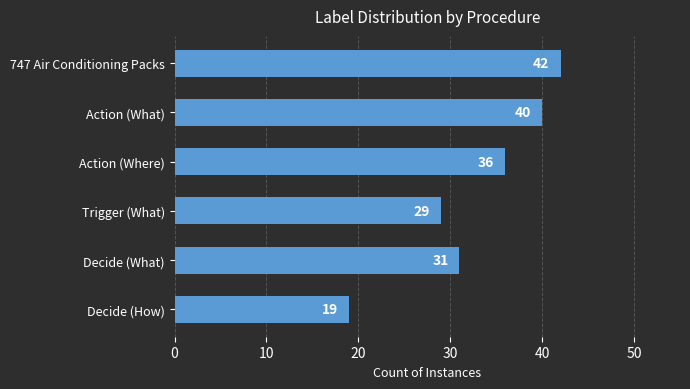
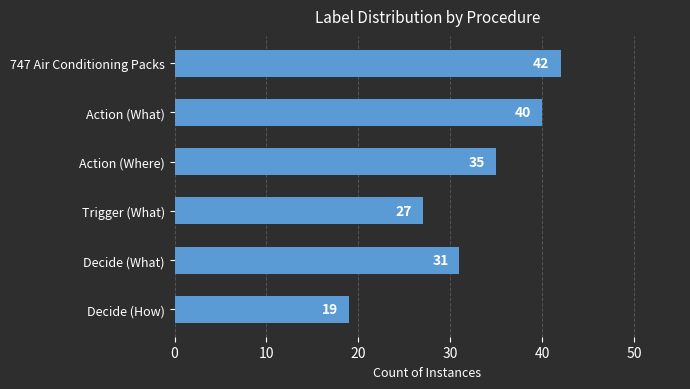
  {
    "747 Air Conditioning Packs": 42,
    "Action (What)": 40,
-   "Action (Where)": 36,
-   "Trigger (What)": 29,
+   "Action (Where)": 35,
+   "Trigger (What)": 27,
    "Decide (What)": 31,
    "Decide (How)": 19
  }
